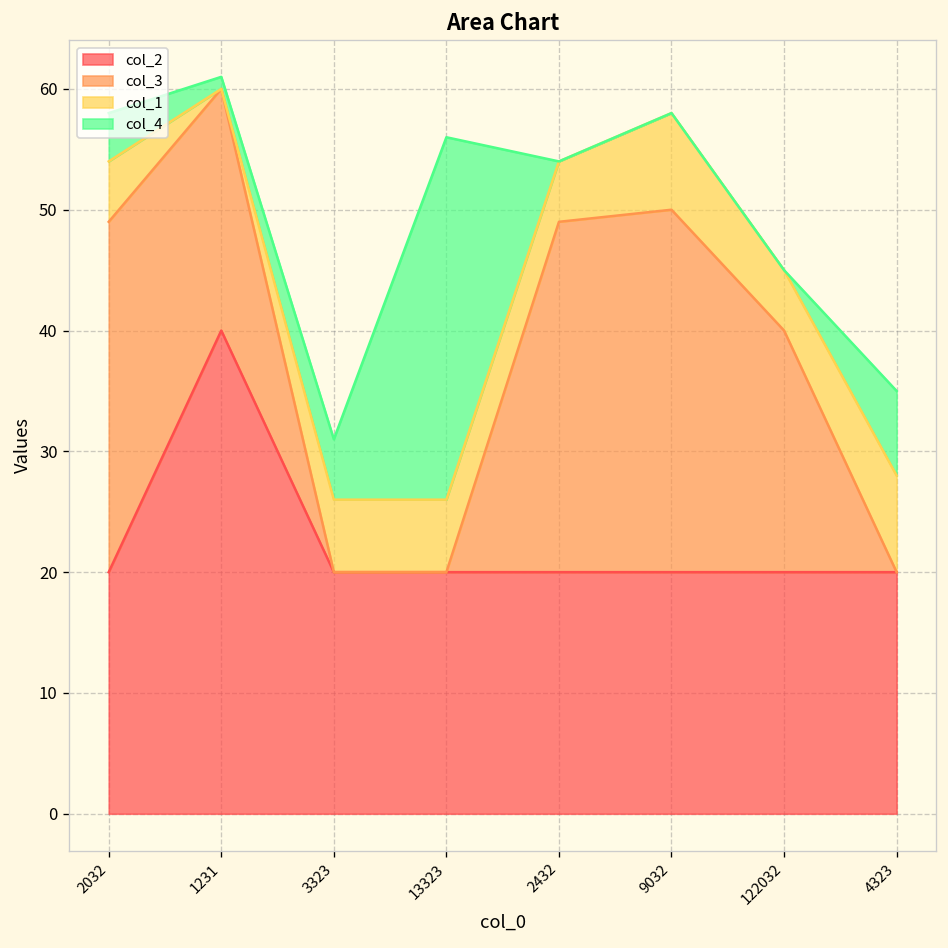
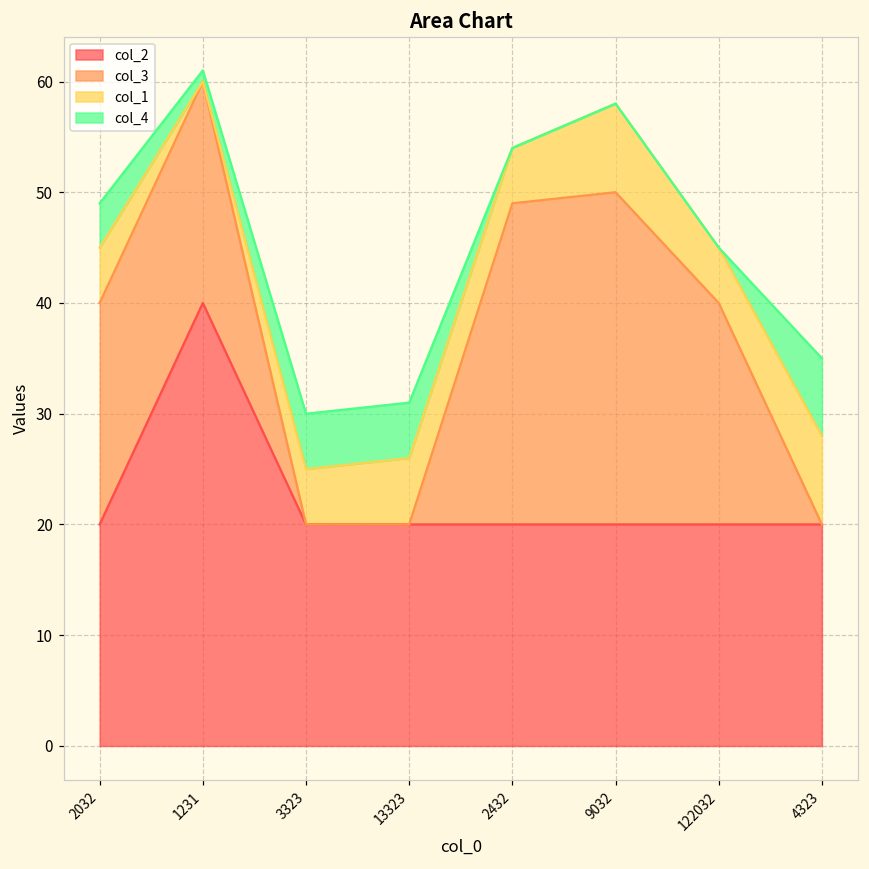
  {
    "col_2": {
      "2032": 20,
      "1231": 40,
      "2432": 20,
      "9032": 20,
      "122032": 20
    },
    "col_3": {
-     "2032": 29,
+     "2032": 20,
      "2432": 29,
      "9032": 30,
      "122032": 20
    },
    "col_1": {
      "2032": 5,
-     "3323": 6,
+     "3323": 5,
      "13323": 6,
      "4323": 8
    },
    "col_4": {
      "1231": 1,
      "3323": 5,
-     "13323": 30,
+     "13323": 5,
      "4323": 7
    }
  }
